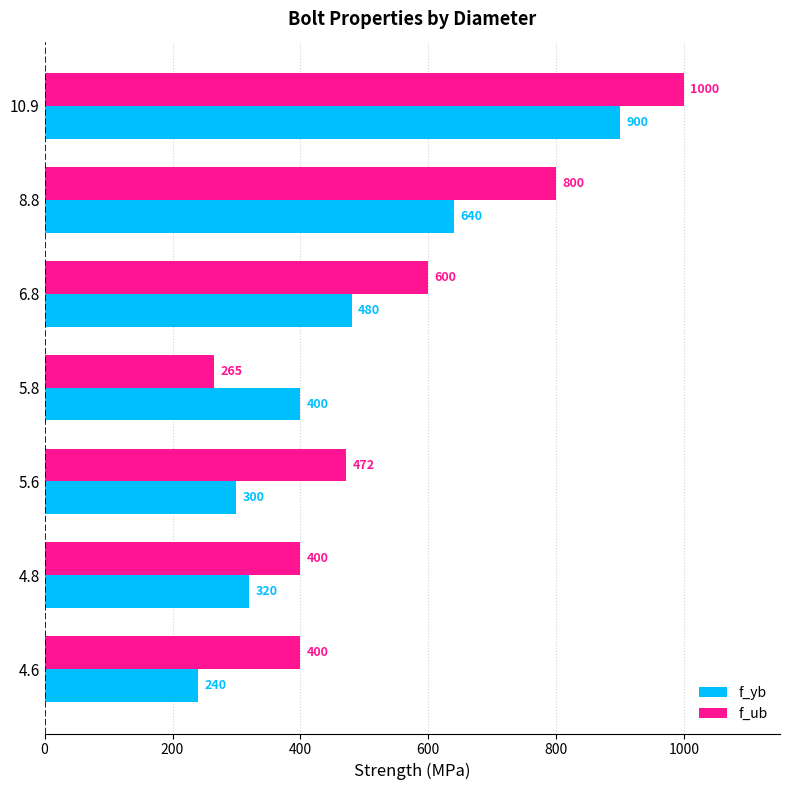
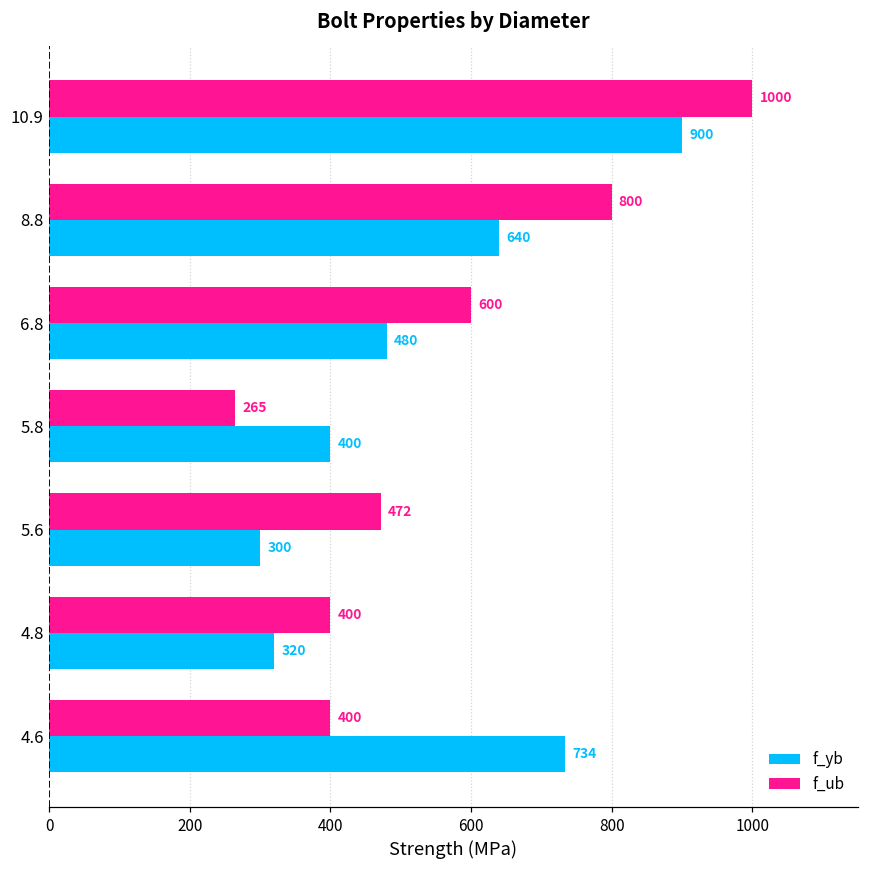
  {
    "f_yb": {
      "10.9": 900,
      "8.8": 640,
      "6.8": 480,
      "5.8": 400,
      "5.6": 300,
      "4.8": 320,
-     "4.6": 240
+     "4.6": 734
    },
    "f_ub": {
      "10.9": 1000,
      "8.8": 800,
      "6.8": 600,
      "5.8": 265,
      "5.6": 472,
      "4.8": 400,
      "4.6": 400
    }
  }
